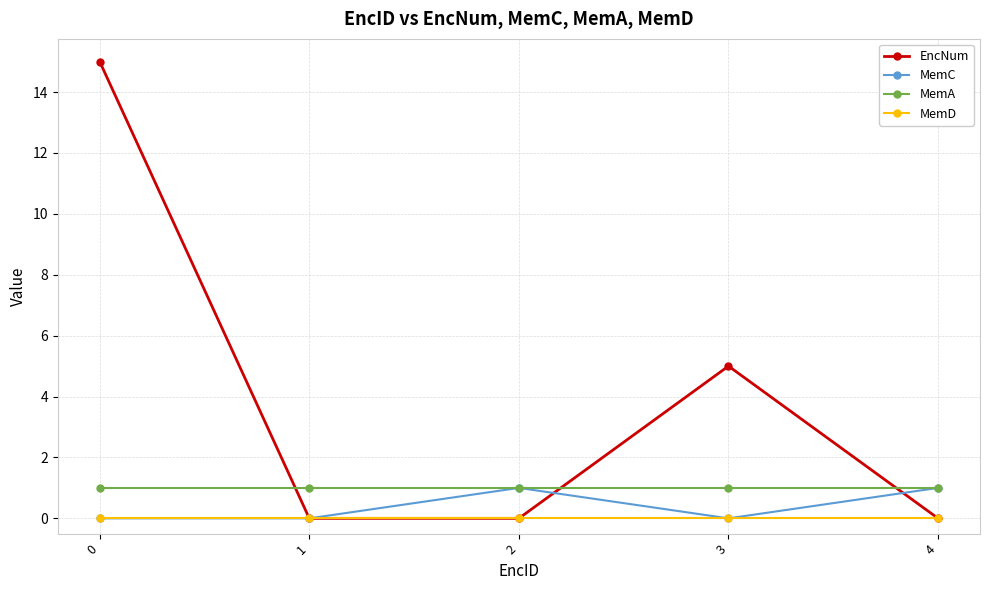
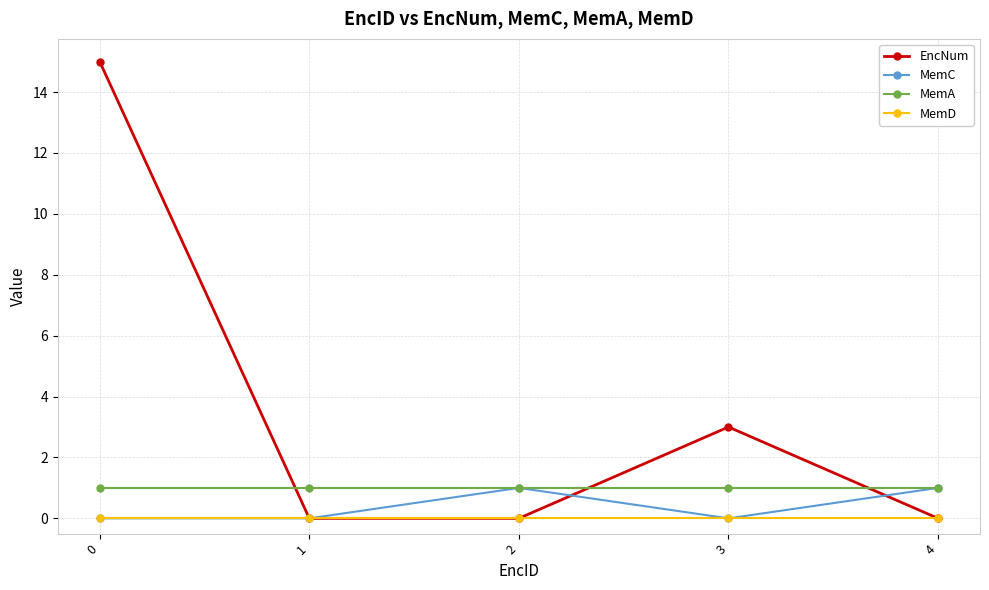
  {
    "EncNum": {
      "0": 15,
-     "3": 5
+     "3": 3
    },
    "MemA": {
      "0": 1,
      "1": 1,
      "3": 1
    }
  }
